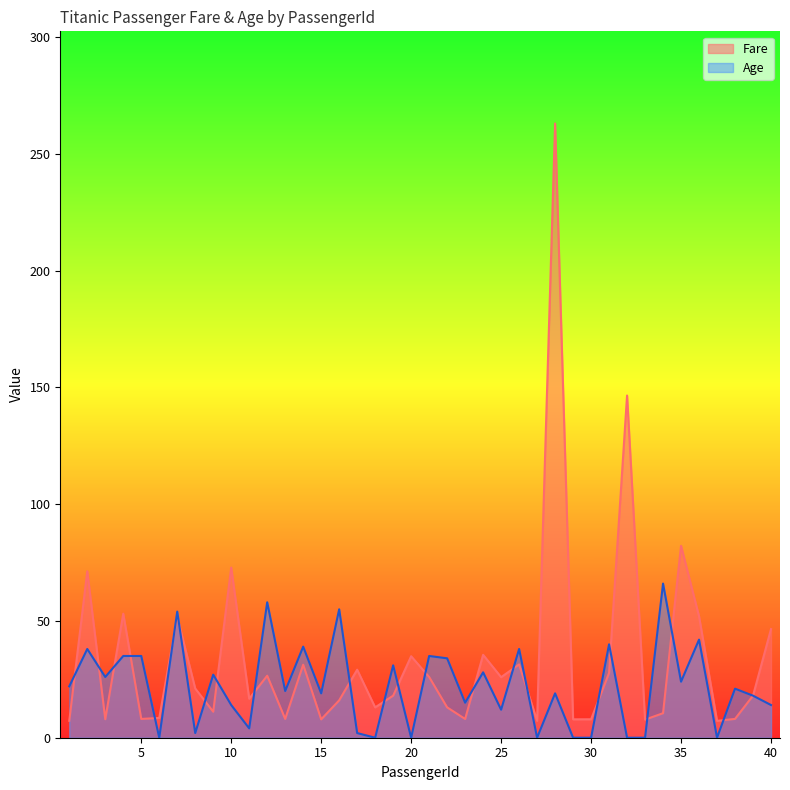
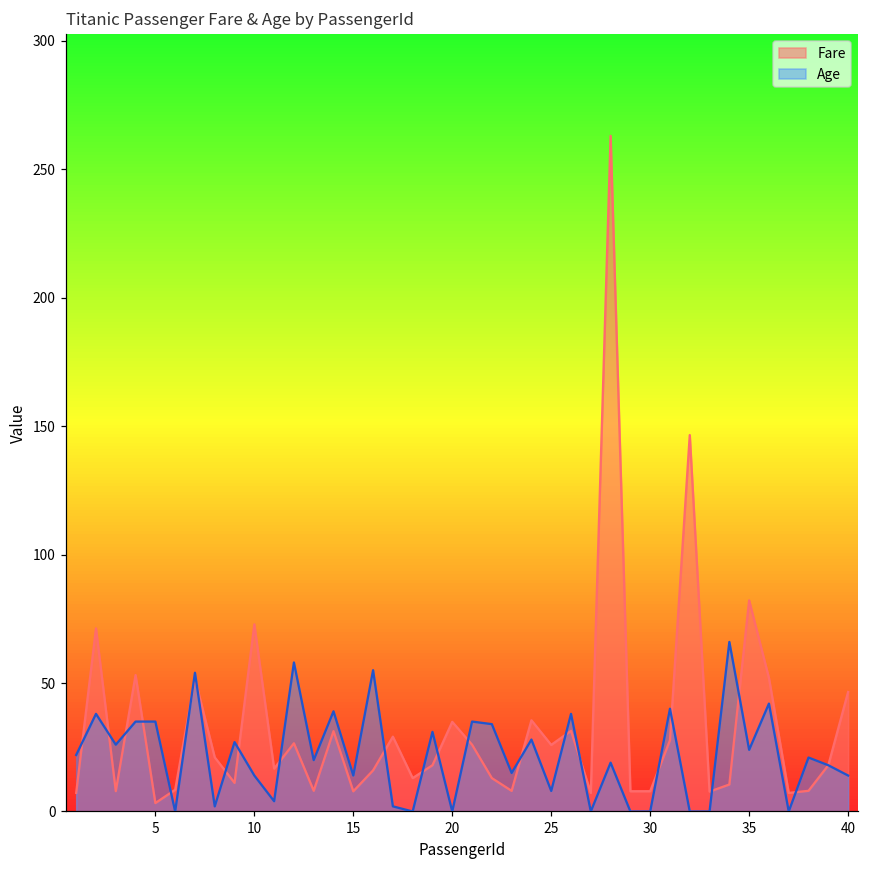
  {
    "Fare": {
-     "5": 8,
+     "5": 3,
      "10": 73,
      "15": 8,
      "20": 35,
      "25": 26,
      "30": 8,
      "35": 82,
      "40": 47
    },
    "Age": {
      "5": 35,
      "10": 14,
-     "15": 19,
+     "15": 14,
      "20": 0,
-     "25": 12,
+     "25": 8,
      "30": 0,
      "35": 24,
      "40": 14
    }
  }
